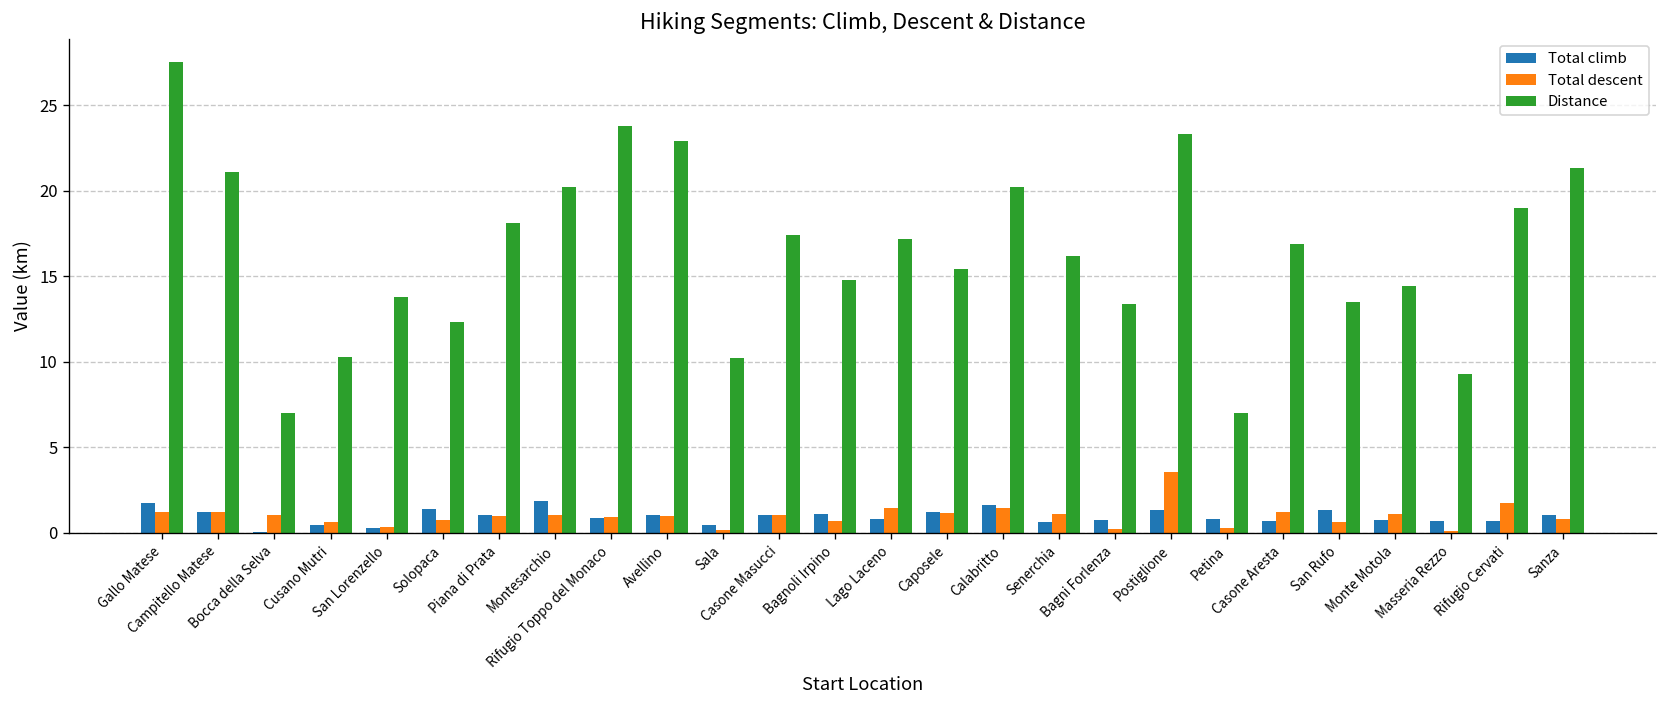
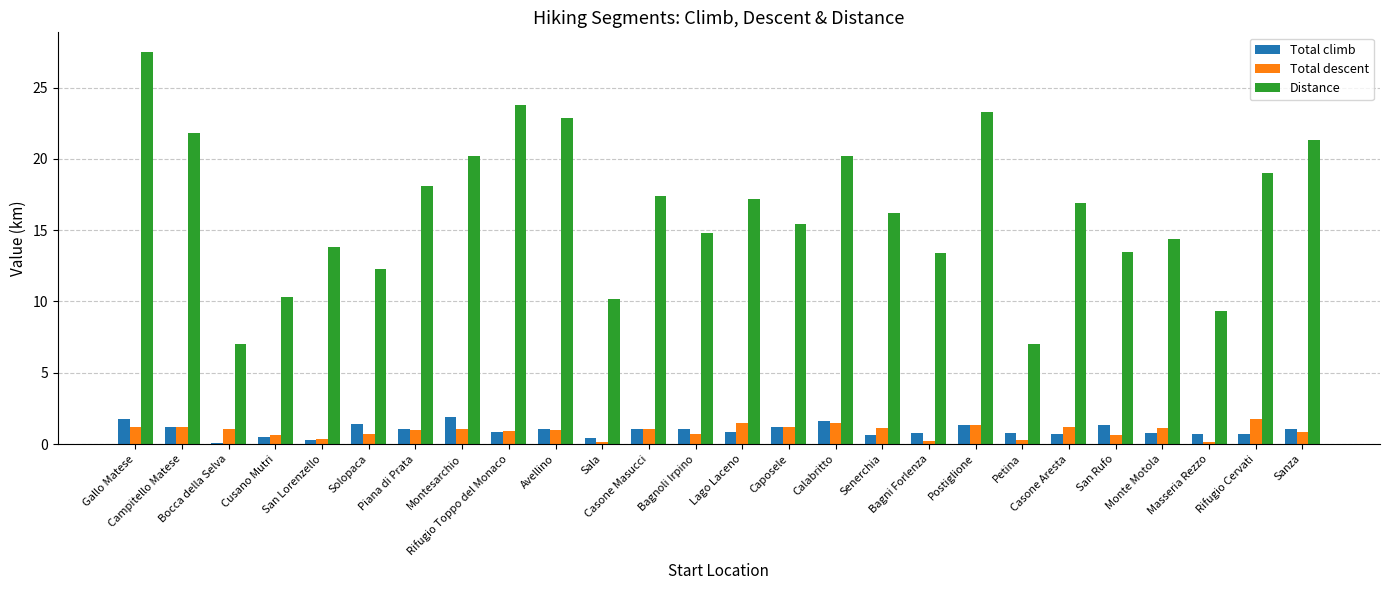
  {
    "Total climb": {
      "Gallo Matese": 1.8,
      "Campitello Matese": 1.2,
      "Cusano Mutri": 0.5,
      "San Lorenzello": 0.3,
      "Solopaca": 1.4,
      "Piana di Prata": 1.1,
      "Montesarchio": 1.9,
      "Rifugio Toppo del Monaco": 0.9,
      "Avellino": 1.1,
      "Sala": 0.4,
      "Casone Masucci": 1.0,
      "Bagnoli Irpino": 1.1,
      "Lago Laceno": 0.8,
      "Caposele": 1.2,
      "Calabritto": 1.6,
      "Senerchia": 0.6,
      "Bagni Forlenza": 0.8,
      "Postiglione": 1.4,
      "Petina": 0.8,
      "Casone Aresta": 0.7,
      "San Rufo": 1.3,
      "Monte Motola": 0.8,
      "Masseria Rezzo": 0.7,
      "Rifugio Cervati": 0.7,
      "Sanza": 1.1
    },
    "Total descent": {
      "Gallo Matese": 1.2,
      "Campitello Matese": 1.2,
      "Bocca della Selva": 1.0,
      "Cusano Mutri": 0.7,
      "San Lorenzello": 0.4,
      "Solopaca": 0.7,
      "Piana di Prata": 1.0,
      "Montesarchio": 1.0,
      "Rifugio Toppo del Monaco": 0.9,
      "Avellino": 1.0,
      "Casone Masucci": 1.1,
      "Bagnoli Irpino": 0.7,
      "Lago Laceno": 1.5,
      "Caposele": 1.2,
      "Calabritto": 1.5,
      "Senerchia": 1.1,
      "Bagni Forlenza": 0.2,
-     "Postiglione": 3.5,
+     "Postiglione": 1.4,
      "Petina": 0.3,
      "Casone Aresta": 1.2,
      "San Rufo": 0.7,
      "Monte Motola": 1.1,
      "Rifugio Cervati": 1.7,
      "Sanza": 0.8
    },
    "Distance": {
      "Gallo Matese": 27.5,
-     "Campitello Matese": 21.1,
+     "Campitello Matese": 21.8,
      "Bocca della Selva": 7.0,
      "Cusano Mutri": 10.3,
      "San Lorenzello": 13.8,
      "Solopaca": 12.3,
      "Piana di Prata": 18.1,
      "Montesarchio": 20.2,
      "Rifugio Toppo del Monaco": 23.8,
      "Avellino": 22.9,
      "Sala": 10.2,
      "Casone Masucci": 17.4,
      "Bagnoli Irpino": 14.8,
      "Lago Laceno": 17.2,
      "Caposele": 15.4,
      "Calabritto": 20.2,
      "Senerchia": 16.2,
      "Bagni Forlenza": 13.4,
      "Postiglione": 23.3,
      "Petina": 7.0,
      "Casone Aresta": 16.9,
      "San Rufo": 13.5,
      "Monte Motola": 14.4,
      "Masseria Rezzo": 9.3,
      "Rifugio Cervati": 19.0,
      "Sanza": 21.3
    }
  }
